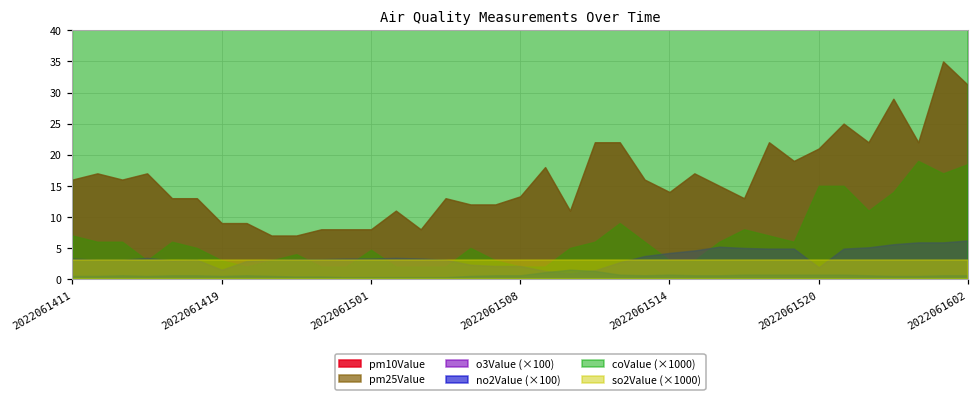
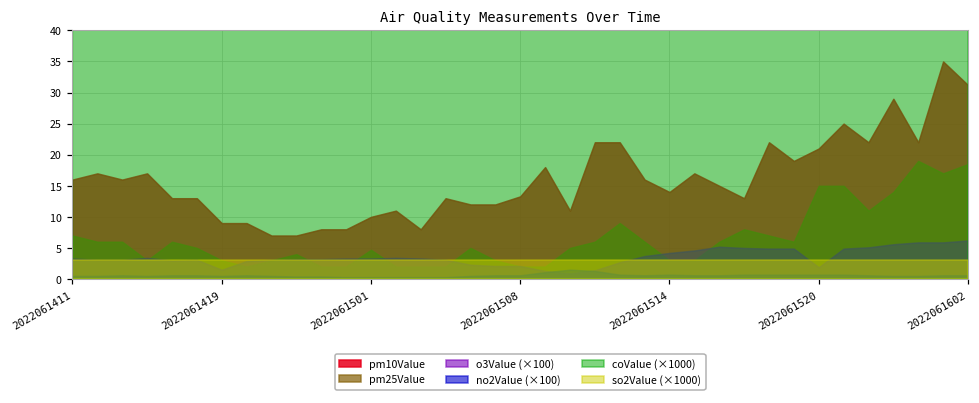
  {
    "pm10Value": {
      "2022061411": 16,
      "2022061419": 9,
-     "2022061501": 8,
+     "2022061501": 10,
      "2022061508": 13,
      "2022061514": 14,
      "2022061520": 21,
      "2022061602": 31
    },
    "pm25Value": {
      "2022061411": 7,
      "2022061501": 5,
      "2022061520": 15,
      "2022061602": 19
    },
    "o3Value (×100)": {
      "2022061419": 2,
      "2022061514": 4,
      "2022061520": 2,
      "2022061602": 6
    },
    "no2Value (×100)": {
      "2022061411": 1,
      "2022061419": 1,
      "2022061508": 1,
      "2022061514": 1,
      "2022061520": 1,
      "2022061602": 1
    },
    "so2Value (×1000)": {
      "2022061508": 3,
      "2022061520": 3,
      "2022061602": 3
    }
  }
